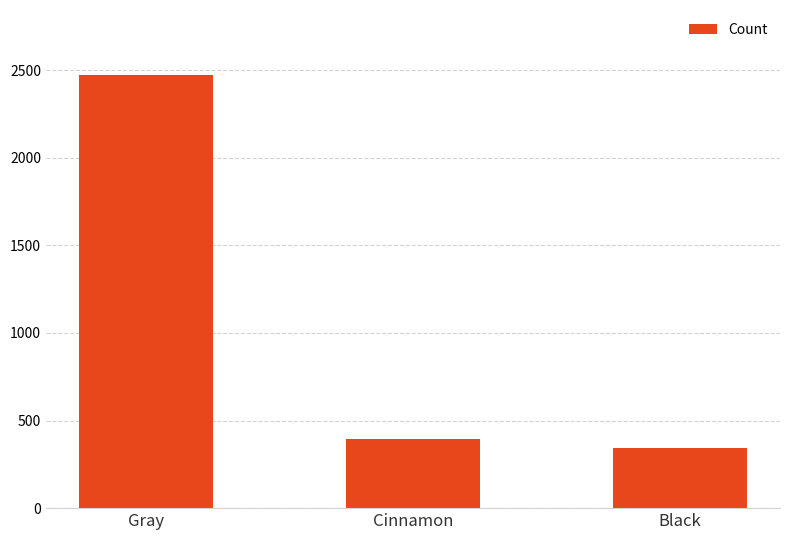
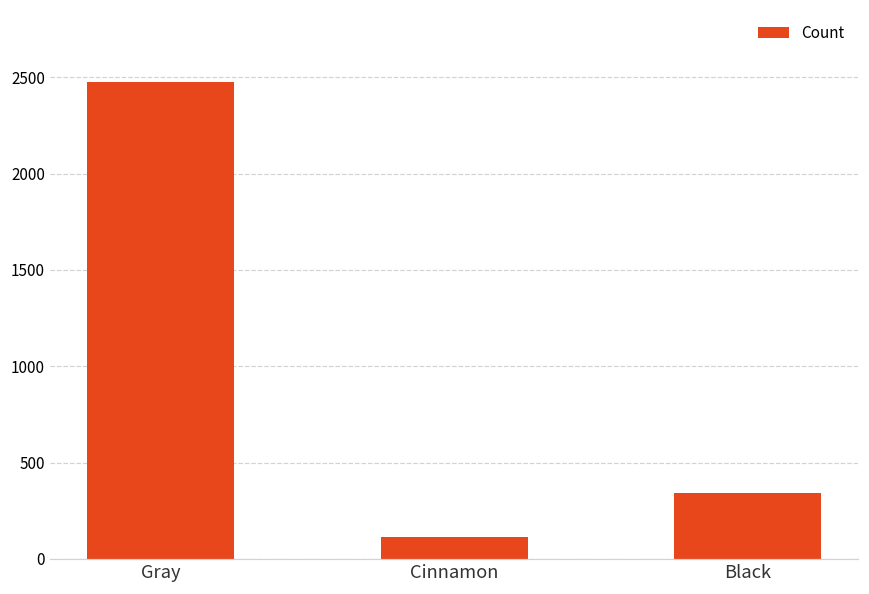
  {
    "Gray": 2470,
-   "Cinnamon": 390,
+   "Cinnamon": 110,
    "Black": 340
  }
